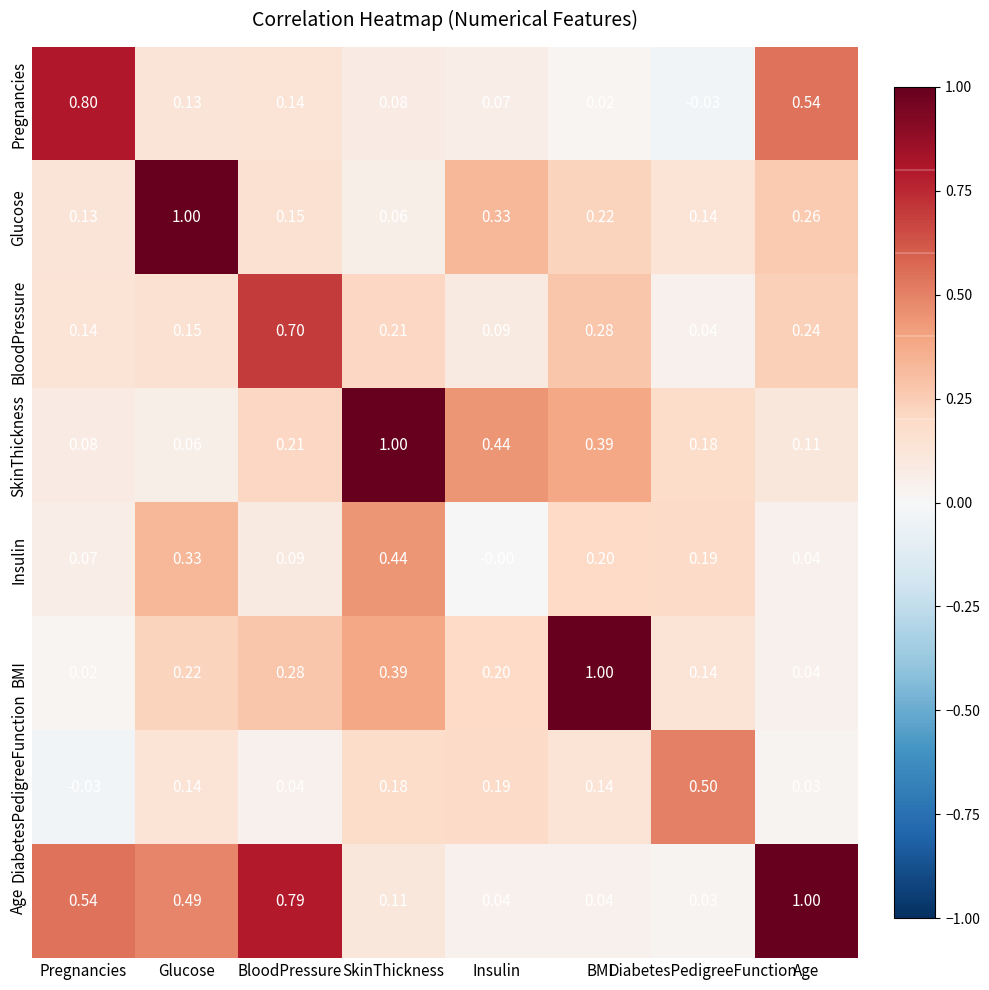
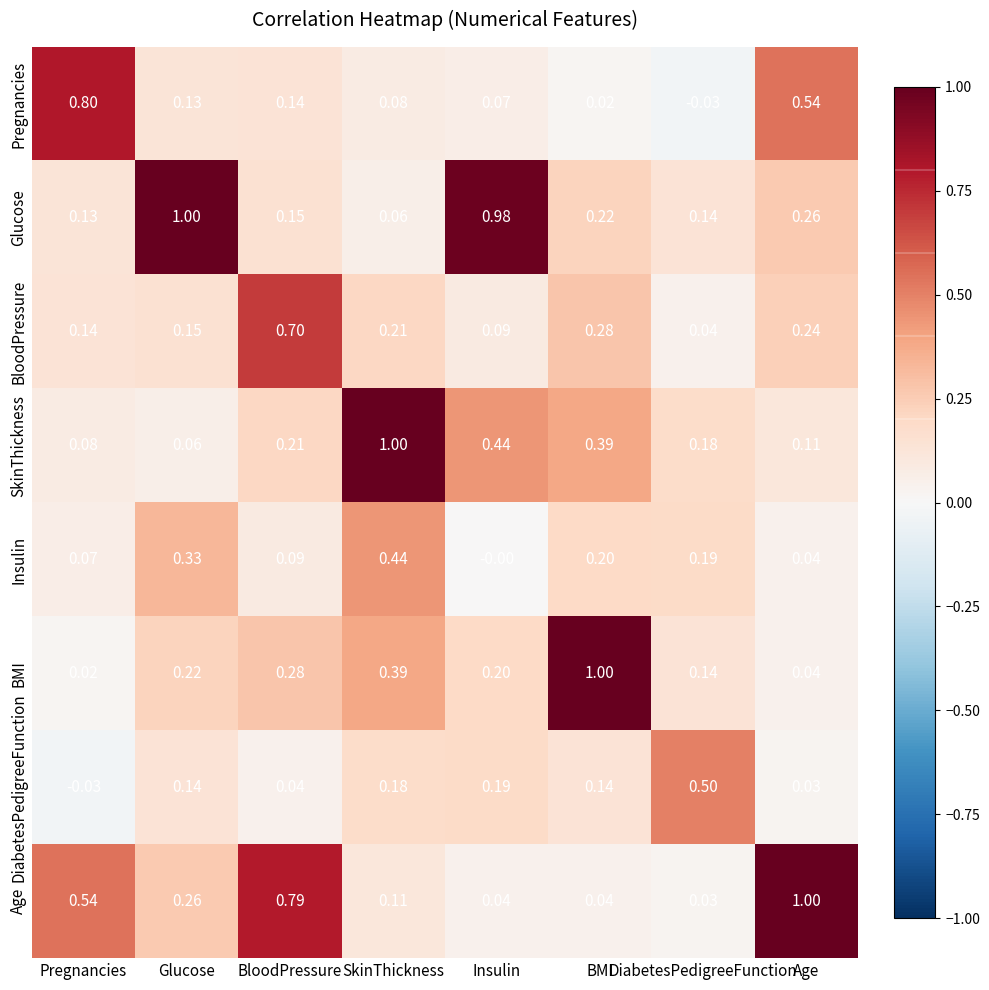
  {
    "Pregnancies": {
      "Pregnancies": 0.80
    },
    "Glucose": {
      "Glucose": 1.00,
-     "Insulin": 0.33
+     "Insulin": 0.98
    },
    "BloodPressure": {
      "BloodPressure": 0.70,
      "SkinThickness": 0.21
    },
    "SkinThickness": {
      "BloodPressure": 0.21,
      "SkinThickness": 1.00,
      "Insulin": 0.44,
      "DiabetesPedigreeFunction": 0.18
    },
    "Insulin": {
      "Glucose": 0.33,
      "SkinThickness": 0.44,
      "DiabetesPedigreeFunction": 0.19
    },
    "BMI": {
      "Glucose": 0.22,
      "BloodPressure": 0.28,
      "SkinThickness": 0.39,
      "Insulin": 0.20
    },
    "DiabetesPedigreeFunction": {
      "SkinThickness": 0.18,
      "Insulin": 0.19,
      "DiabetesPedigreeFunction": 0.50
    },
    "Age": {
      "Pregnancies": 0.54,
-     "Glucose": 0.49,
+     "Glucose": 0.26,
      "BloodPressure": 0.79
    }
  }
